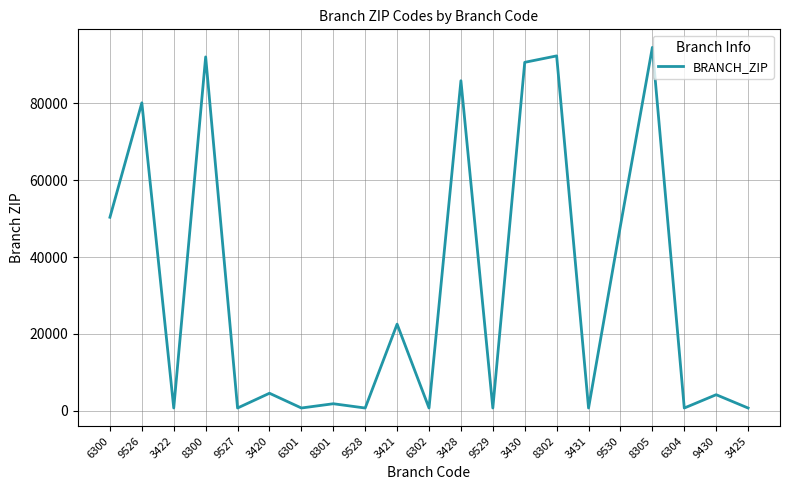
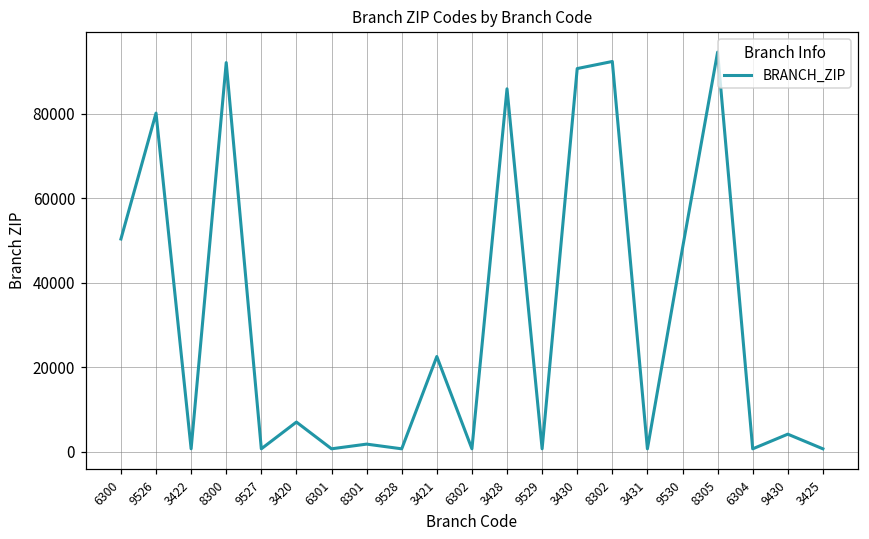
  {
    "6300": 50000,
    "9526": 80000,
    "3422": 1000,
    "8300": 92000,
    "9527": 1000,
-   "3420": 5000,
+   "3420": 7000,
    "6301": 1000,
    "8301": 2000,
    "9528": 1000,
    "3421": 23000,
    "6302": 1000,
    "3428": 86000,
    "9529": 1000,
    "3430": 91000,
    "8302": 92000,
    "3431": 1000,
    "9530": 48000,
    "8305": 95000,
    "6304": 1000,
    "9430": 4000,
    "3425": 1000
  }
